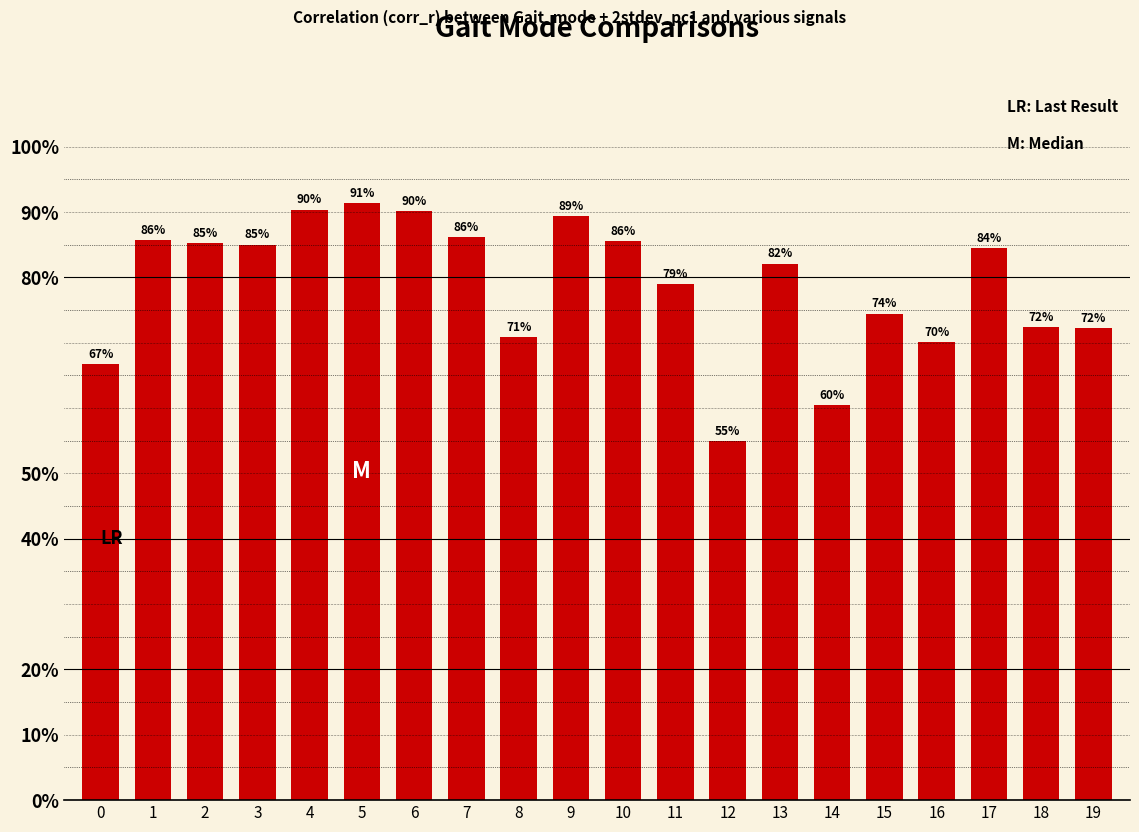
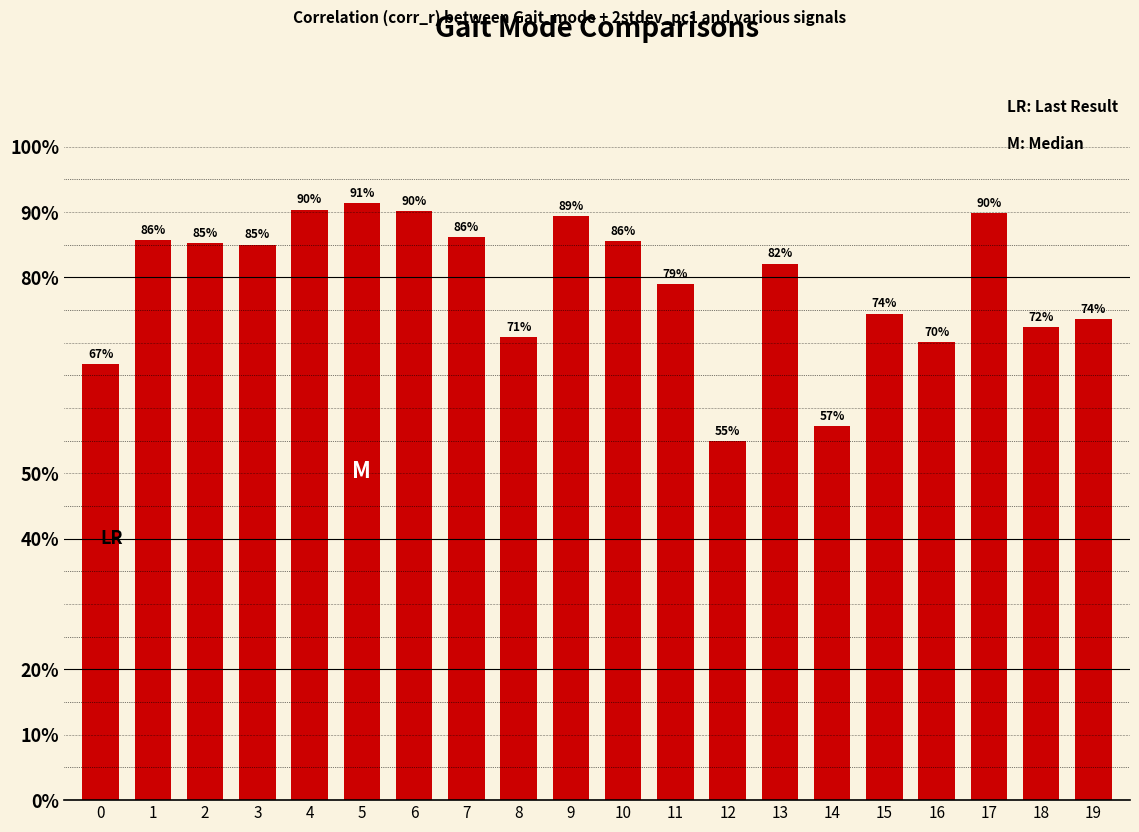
  {
    "0": "67%",
    "1": "86%",
    "2": "85%",
    "3": "85%",
    "4": "90%",
    "5": "91%",
    "6": "90%",
    "7": "86%",
    "8": "71%",
    "9": "89%",
    "10": "86%",
    "11": "79%",
    "12": "55%",
    "13": "82%",
-   "14": "60%",
+   "14": "57%",
    "15": "74%",
    "16": "70%",
-   "17": "84%",
+   "17": "90%",
    "18": "72%",
-   "19": "72%"
+   "19": "74%"
  }
